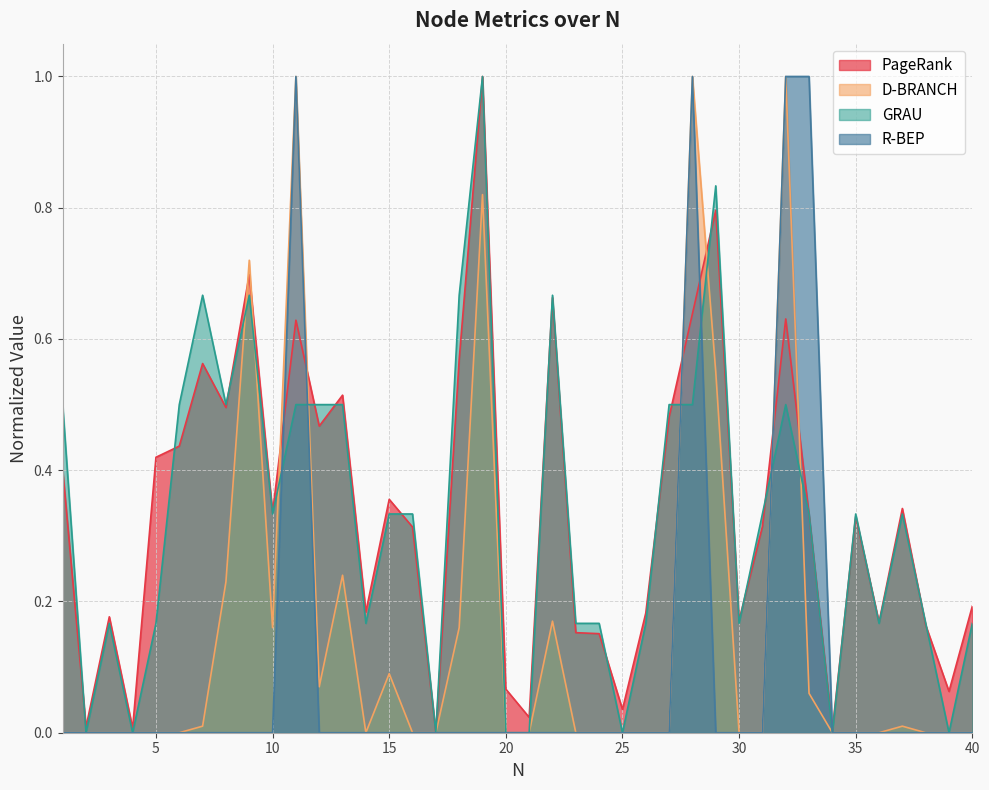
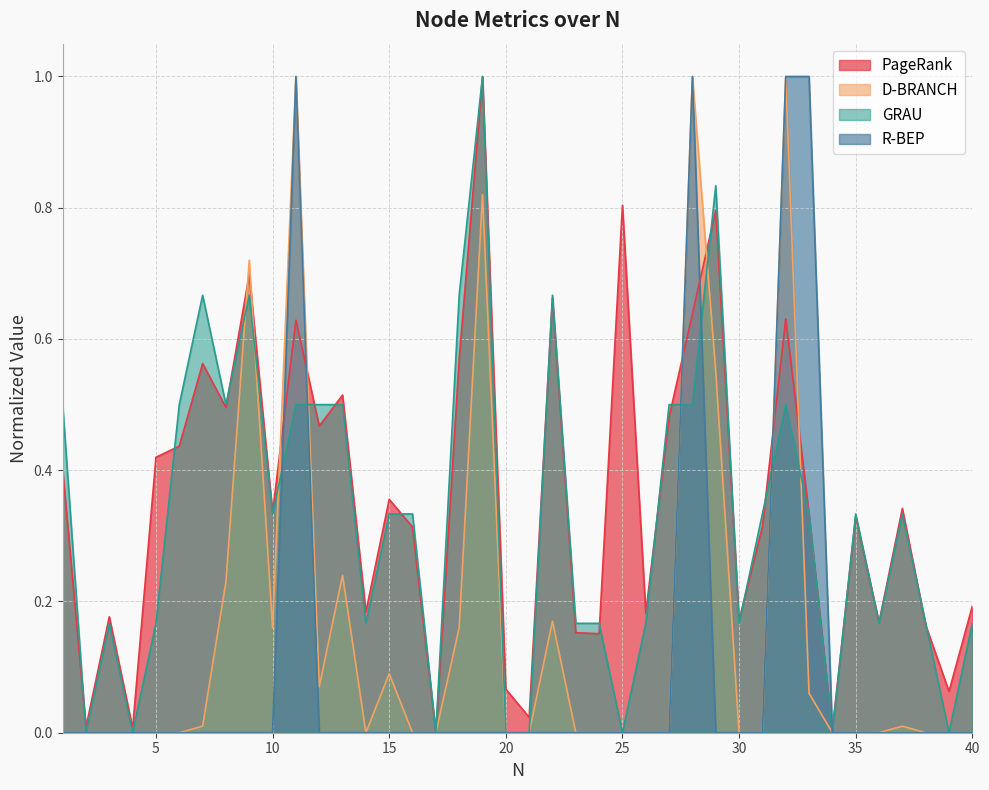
  {
    "PageRank": {
      "5": 0.42,
      "15": 0.36,
      "20": 0.07,
-     "25": 0.04,
+     "25": 0.80,
      "30": 0.17,
      "40": 0.19
    },
    "D-BRANCH": {
      "10": 0.16,
      "15": 0.09
    }
  }
